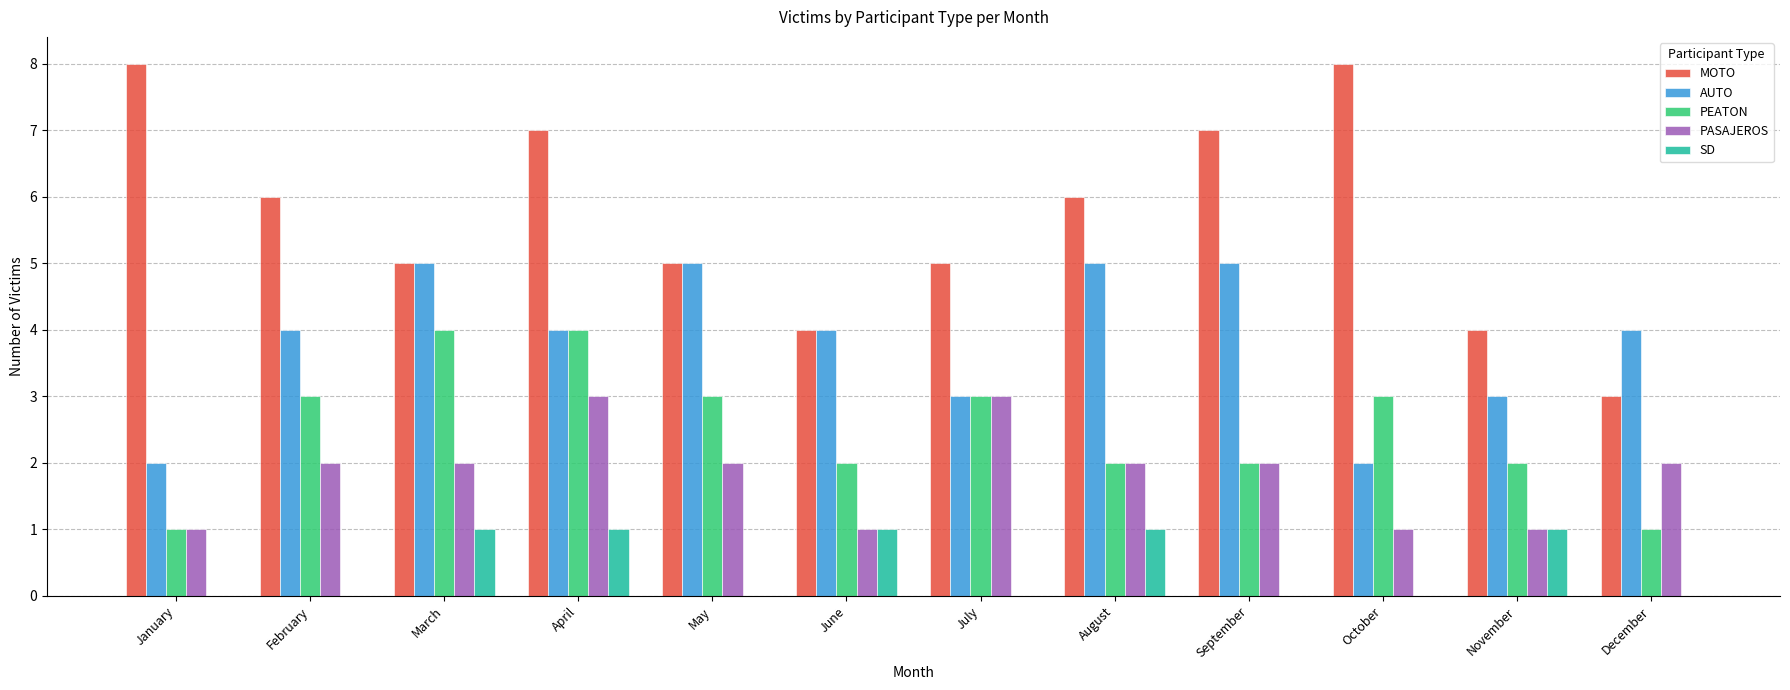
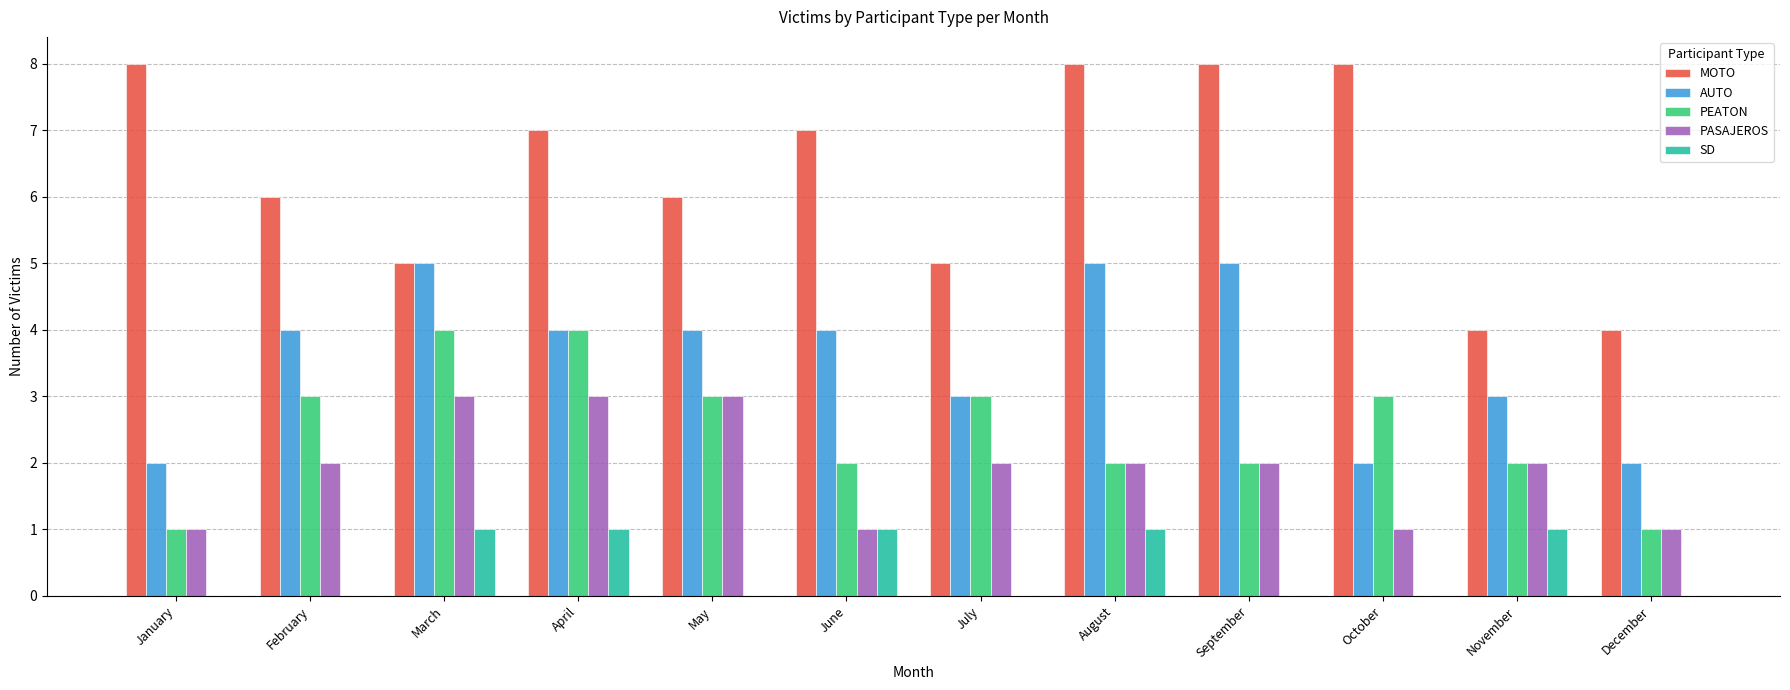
  {
    "MOTO": {
      "January": 8,
      "February": 6,
      "March": 5,
      "April": 7,
-     "May": 5,
-     "June": 4,
+     "May": 6,
+     "June": 7,
      "July": 5,
-     "August": 6,
-     "September": 7,
+     "August": 8,
+     "September": 8,
      "October": 8,
      "November": 4,
-     "December": 3
+     "December": 4
    },
    "AUTO": {
      "January": 2,
      "February": 4,
      "March": 5,
      "April": 4,
-     "May": 5,
+     "May": 4,
      "June": 4,
      "July": 3,
      "August": 5,
      "September": 5,
      "October": 2,
      "November": 3,
-     "December": 4
+     "December": 2
    },
    "PASAJEROS": {
      "January": 1,
      "February": 2,
-     "March": 2,
+     "March": 3,
      "April": 3,
-     "May": 2,
+     "May": 3,
      "June": 1,
-     "July": 3,
+     "July": 2,
      "August": 2,
      "September": 2,
      "October": 1,
-     "November": 1,
-     "December": 2
+     "November": 2,
+     "December": 1
    }
  }
